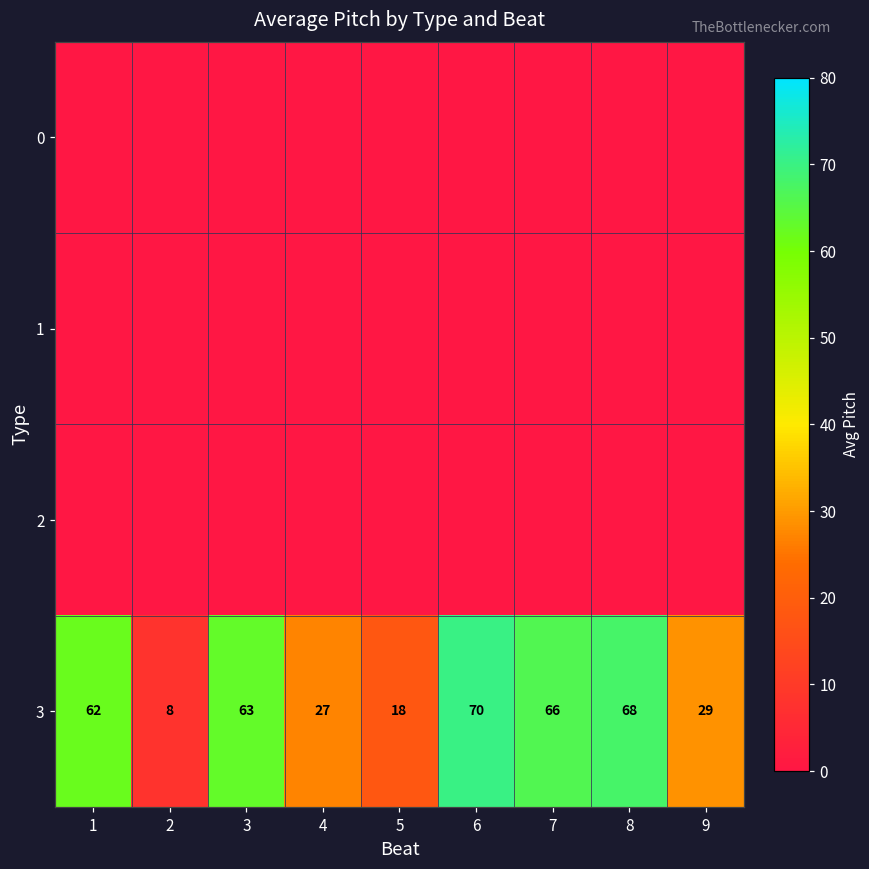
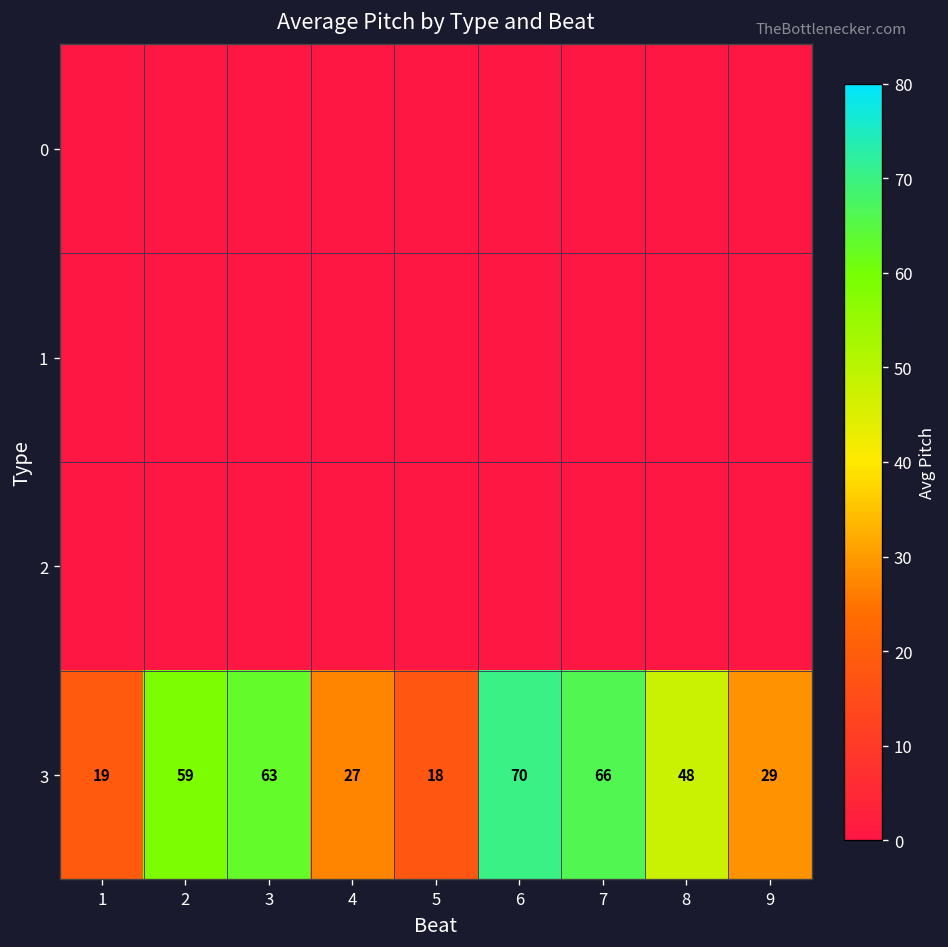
  {
    "3": {
-     "1": 62,
-     "2": 8,
+     "1": 19,
+     "2": 59,
      "3": 63,
      "4": 27,
      "5": 18,
      "6": 70,
      "7": 66,
-     "8": 68,
+     "8": 48,
      "9": 29
    }
  }
